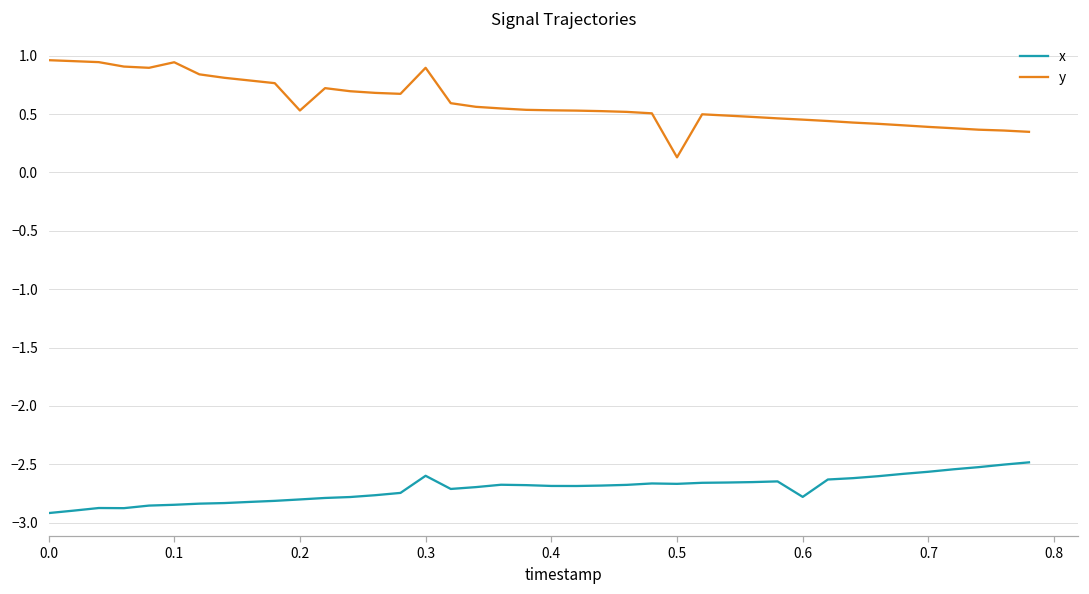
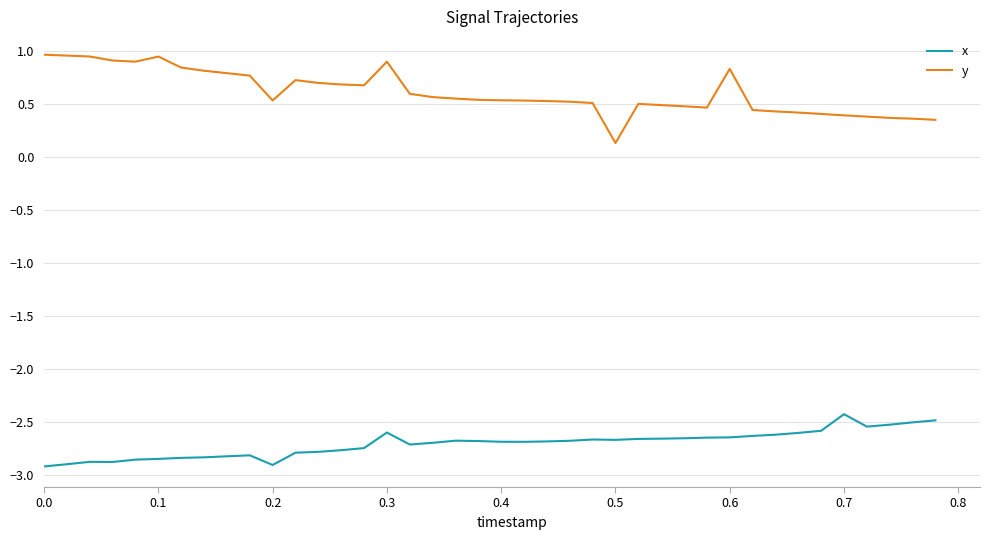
  {
    "x": {
      "0.0": -2.92,
      "0.1": -2.85,
-     "0.2": -2.80,
+     "0.2": -2.90,
      "0.3": -2.60,
      "0.4": -2.68,
      "0.5": -2.67,
-     "0.6": -2.78,
-     "0.7": -2.56
+     "0.6": -2.64,
+     "0.7": -2.42
    },
    "y": {
      "0.0": 0.96,
      "0.1": 0.94,
      "0.2": 0.53,
      "0.3": 0.90,
      "0.4": 0.53,
      "0.5": 0.13,
-     "0.6": 0.45,
+     "0.6": 0.83,
      "0.7": 0.39
    }
  }
